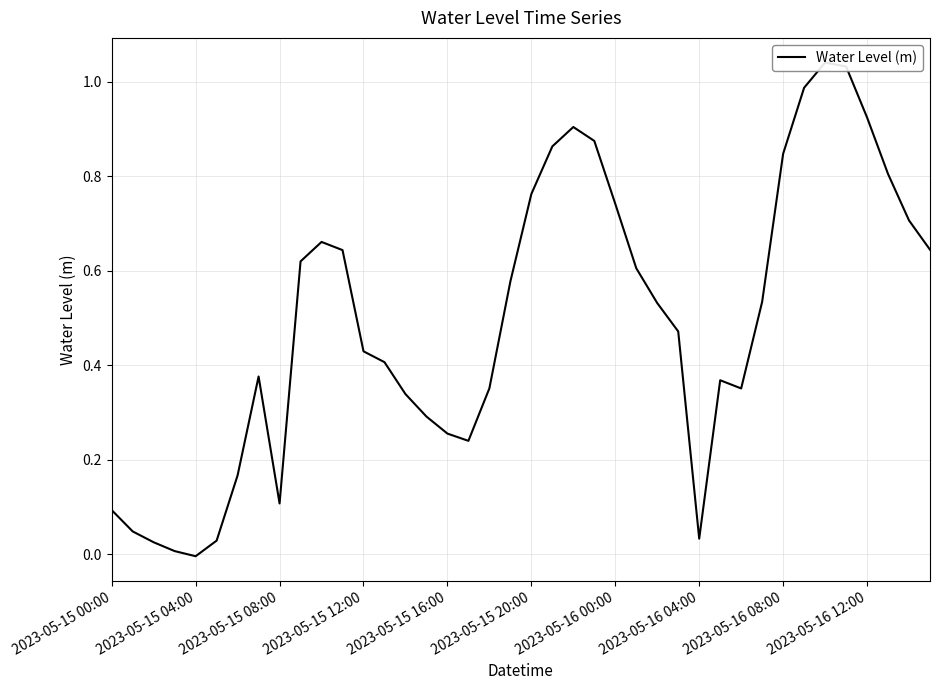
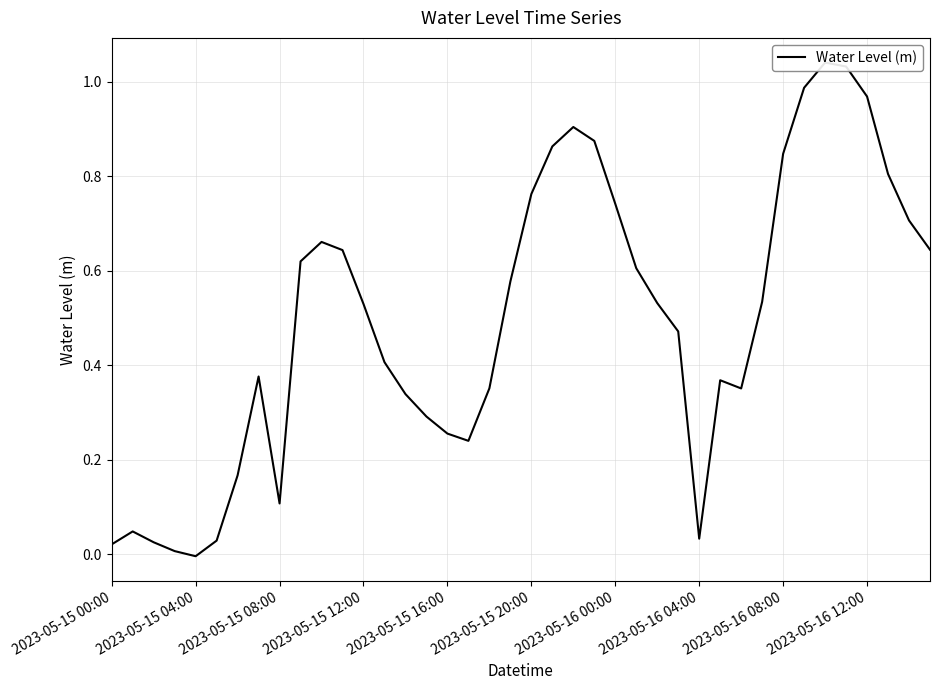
  {
-   "2023-05-15 00:00": 0.09,
+   "2023-05-15 00:00": 0.02,
    "2023-05-15 04:00": 0.00,
    "2023-05-15 08:00": 0.11,
-   "2023-05-15 12:00": 0.43,
+   "2023-05-15 12:00": 0.53,
    "2023-05-15 16:00": 0.26,
    "2023-05-15 20:00": 0.76,
    "2023-05-16 00:00": 0.74,
    "2023-05-16 04:00": 0.03,
    "2023-05-16 08:00": 0.85,
-   "2023-05-16 12:00": 0.92
+   "2023-05-16 12:00": 0.97
  }
